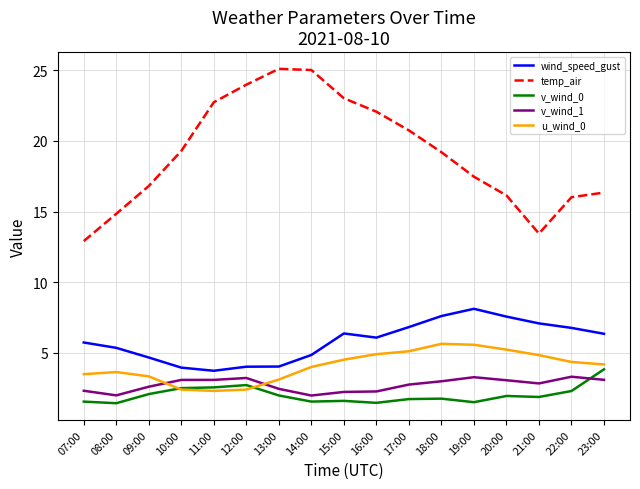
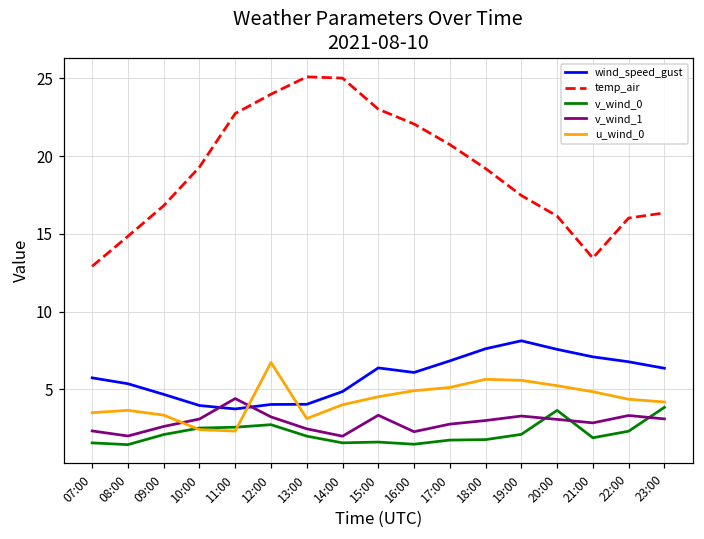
  {
    "wind_speed_gust": {
      "07:00": 5.7,
      "08:00": 5.4,
      "09:00": 4.7,
      "10:00": 4.0,
      "11:00": 3.7,
      "12:00": 4.0,
      "13:00": 4.0,
      "14:00": 4.8,
      "15:00": 6.4,
      "16:00": 6.1,
      "17:00": 6.8,
      "18:00": 7.6,
      "19:00": 8.1,
      "20:00": 7.6,
      "21:00": 7.1,
      "22:00": 6.8,
      "23:00": 6.3
    },
    "temp_air": {
      "07:00": 12.9,
      "08:00": 14.8,
      "09:00": 16.8,
      "10:00": 19.3,
      "11:00": 22.7,
      "12:00": 24.0,
      "13:00": 25.1,
      "14:00": 25.0,
      "15:00": 23.0,
      "16:00": 22.1,
      "17:00": 20.7,
      "18:00": 19.2,
      "19:00": 17.5,
      "20:00": 16.1,
      "21:00": 13.4,
      "22:00": 16.0,
      "23:00": 16.3
    },
    "v_wind_0": {
      "07:00": 1.5,
      "08:00": 1.4,
      "09:00": 2.1,
      "11:00": 2.6,
      "12:00": 2.7,
      "13:00": 2.0,
      "14:00": 1.5,
      "15:00": 1.6,
      "16:00": 1.5,
      "17:00": 1.7,
      "18:00": 1.8,
-     "19:00": 1.5,
-     "20:00": 1.9,
+     "19:00": 2.1,
+     "20:00": 3.6,
      "21:00": 1.9,
      "22:00": 2.3,
      "23:00": 3.8
    },
    "v_wind_1": {
      "07:00": 2.3,
      "08:00": 2.0,
      "09:00": 2.6,
      "10:00": 3.1,
-     "11:00": 3.1,
+     "11:00": 4.4,
      "12:00": 3.2,
      "13:00": 2.5,
      "14:00": 2.0,
-     "15:00": 2.2,
+     "15:00": 3.3,
      "16:00": 2.3,
      "17:00": 2.8,
      "18:00": 3.0,
      "19:00": 3.3,
      "20:00": 3.1,
      "21:00": 2.8,
      "22:00": 3.3,
      "23:00": 3.1
    },
    "u_wind_0": {
      "07:00": 3.5,
      "08:00": 3.6,
      "09:00": 3.3,
      "11:00": 2.3,
-     "12:00": 2.4,
+     "12:00": 6.7,
      "13:00": 3.1,
      "14:00": 4.0,
      "15:00": 4.5,
      "16:00": 4.9,
      "17:00": 5.1,
      "18:00": 5.6,
      "19:00": 5.6,
      "20:00": 5.2,
      "21:00": 4.8,
      "22:00": 4.4,
      "23:00": 4.2
    }
  }
